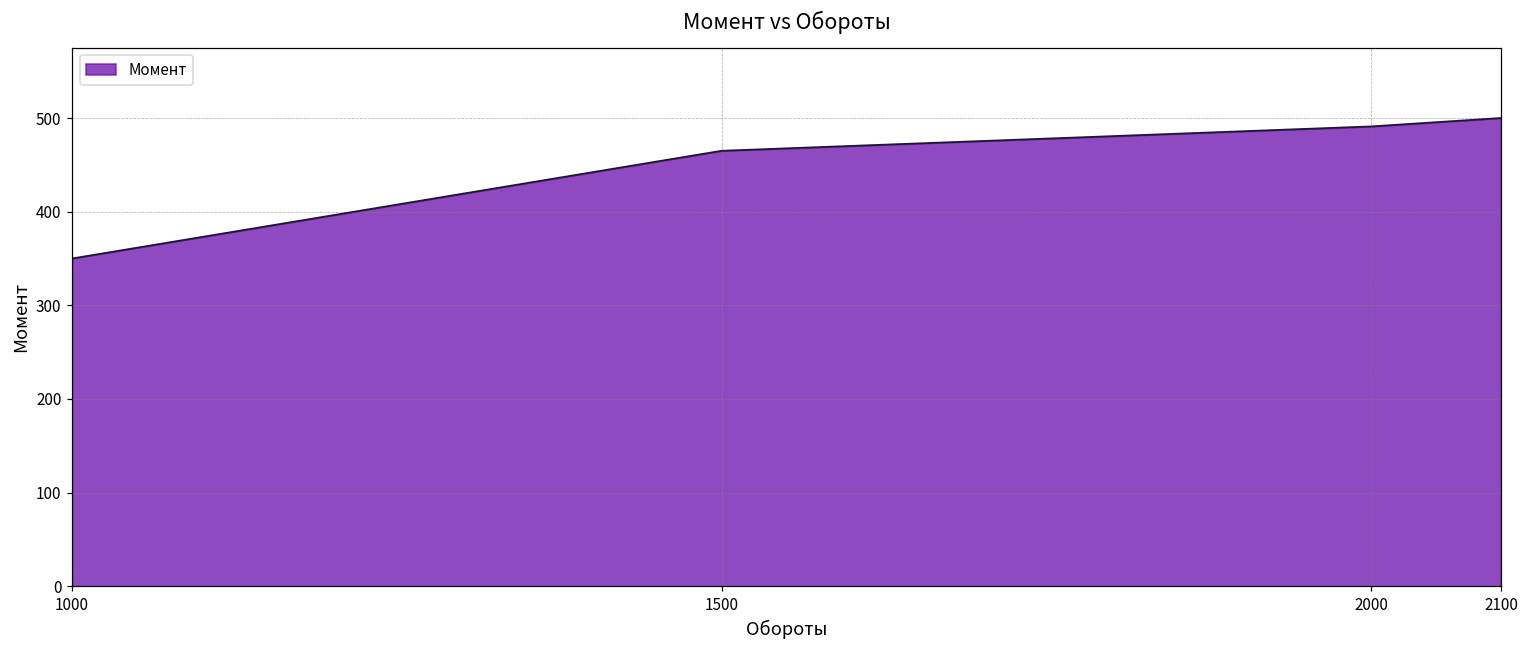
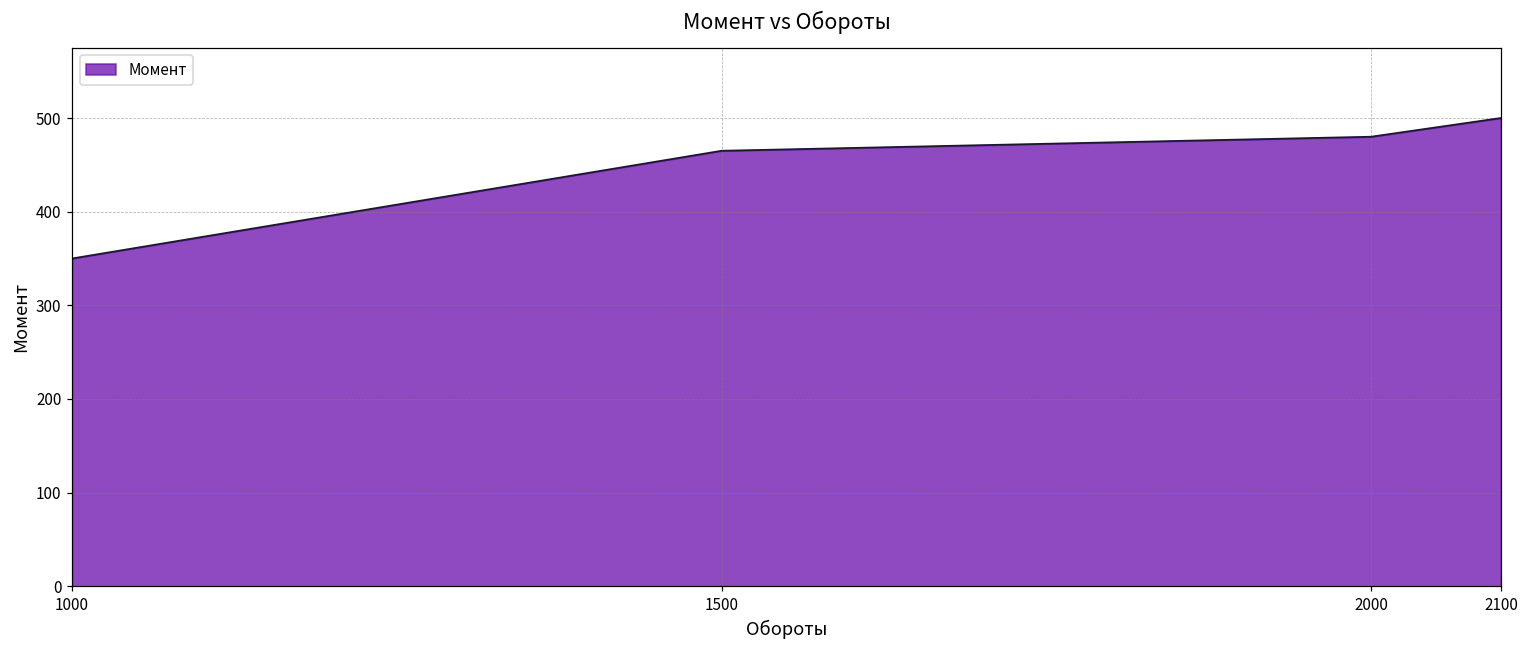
  {
    "1000": 350,
    "1500": 470,
-   "2000": 490,
+   "2000": 480,
    "2100": 500
  }
